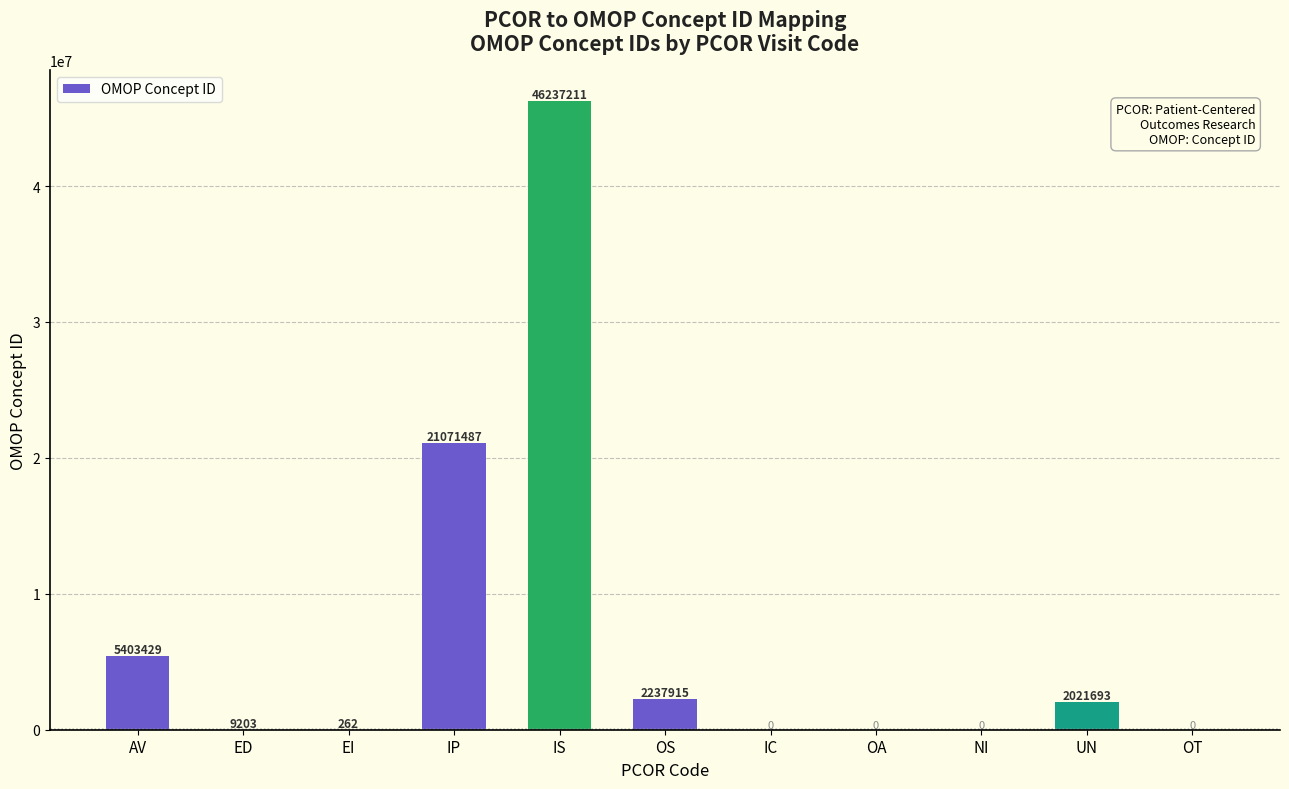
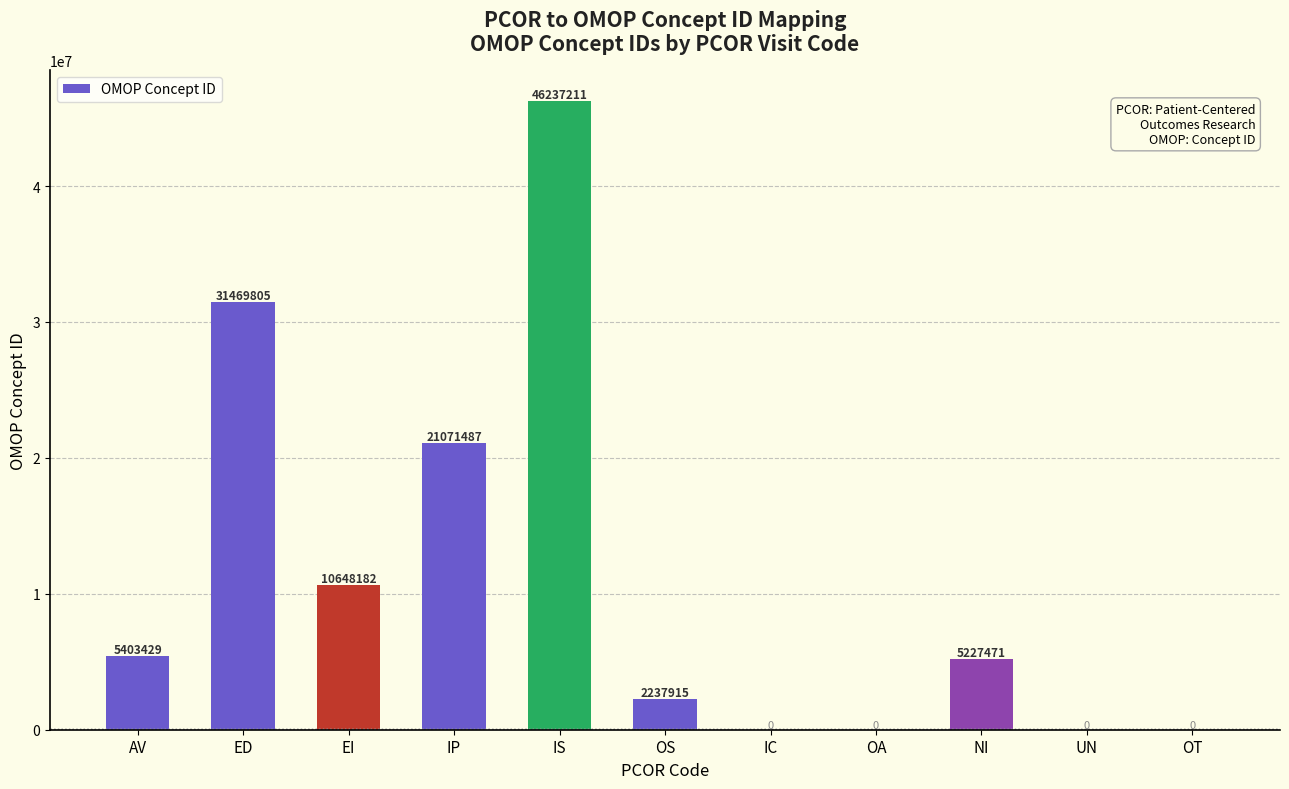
  {
    "AV": 5403429,
-   "ED": 9203,
-   "EI": 262,
+   "ED": 31469805,
+   "EI": 10648182,
    "IP": 21071487,
    "IS": 46237211,
    "OS": 2237915,
    "IC": 0,
    "OA": 0,
-   "NI": 0,
-   "UN": 2021693,
+   "NI": 5227471,
+   "UN": 0,
    "OT": 0
  }
